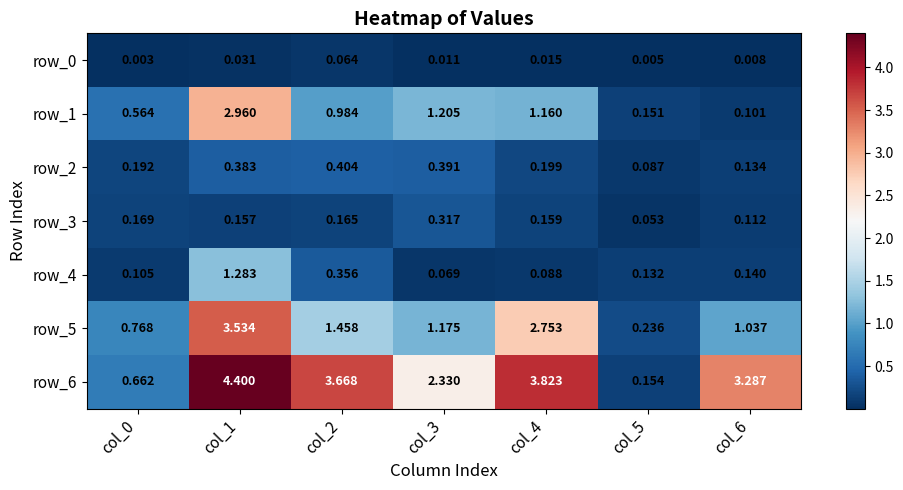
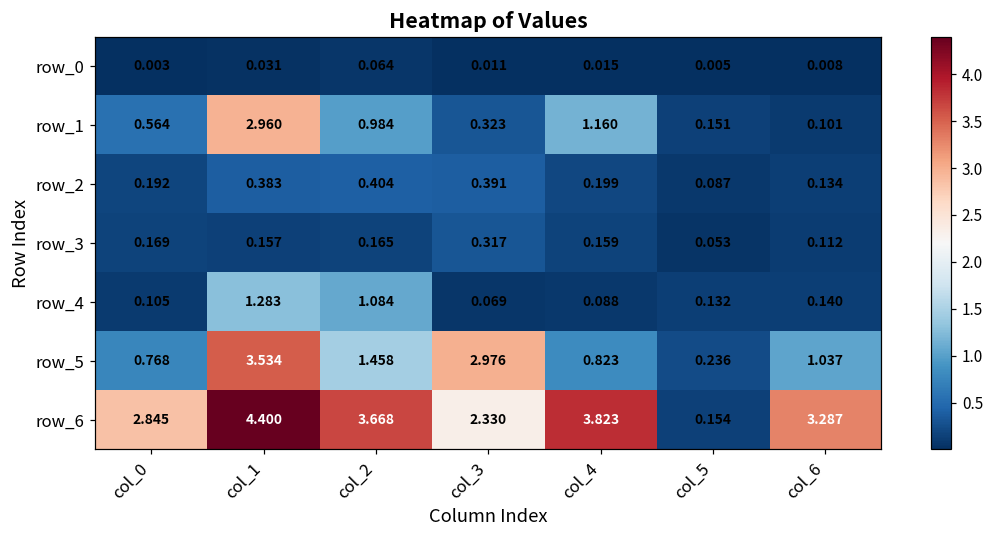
  {
    "row_0": {
      "col_0": 0.003,
      "col_1": 0.031,
      "col_2": 0.064,
      "col_3": 0.011,
      "col_4": 0.015,
      "col_5": 0.005,
      "col_6": 0.008
    },
    "row_1": {
      "col_0": 0.564,
      "col_1": 2.960,
      "col_2": 0.984,
-     "col_3": 1.205,
+     "col_3": 0.323,
      "col_4": 1.160,
      "col_5": 0.151,
      "col_6": 0.101
    },
    "row_2": {
      "col_0": 0.192,
      "col_1": 0.383,
      "col_2": 0.404,
      "col_3": 0.391,
      "col_4": 0.199,
      "col_5": 0.087,
      "col_6": 0.134
    },
    "row_3": {
      "col_0": 0.169,
      "col_1": 0.157,
      "col_2": 0.165,
      "col_3": 0.317,
      "col_4": 0.159,
      "col_5": 0.053,
      "col_6": 0.112
    },
    "row_4": {
      "col_0": 0.105,
      "col_1": 1.283,
-     "col_2": 0.356,
+     "col_2": 1.084,
      "col_3": 0.069,
      "col_4": 0.088,
      "col_5": 0.132,
      "col_6": 0.140
    },
    "row_5": {
      "col_0": 0.768,
      "col_1": 3.534,
      "col_2": 1.458,
-     "col_3": 1.175,
-     "col_4": 2.753,
+     "col_3": 2.976,
+     "col_4": 0.823,
      "col_5": 0.236,
      "col_6": 1.037
    },
    "row_6": {
-     "col_0": 0.662,
+     "col_0": 2.845,
      "col_1": 4.400,
      "col_2": 3.668,
      "col_3": 2.330,
      "col_4": 3.823,
      "col_5": 0.154,
      "col_6": 3.287
    }
  }
